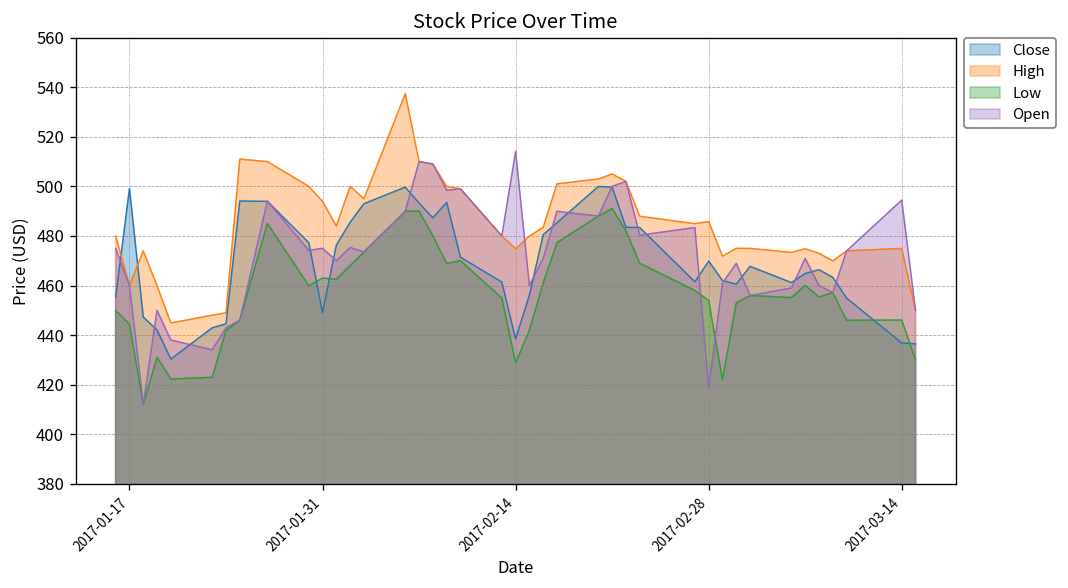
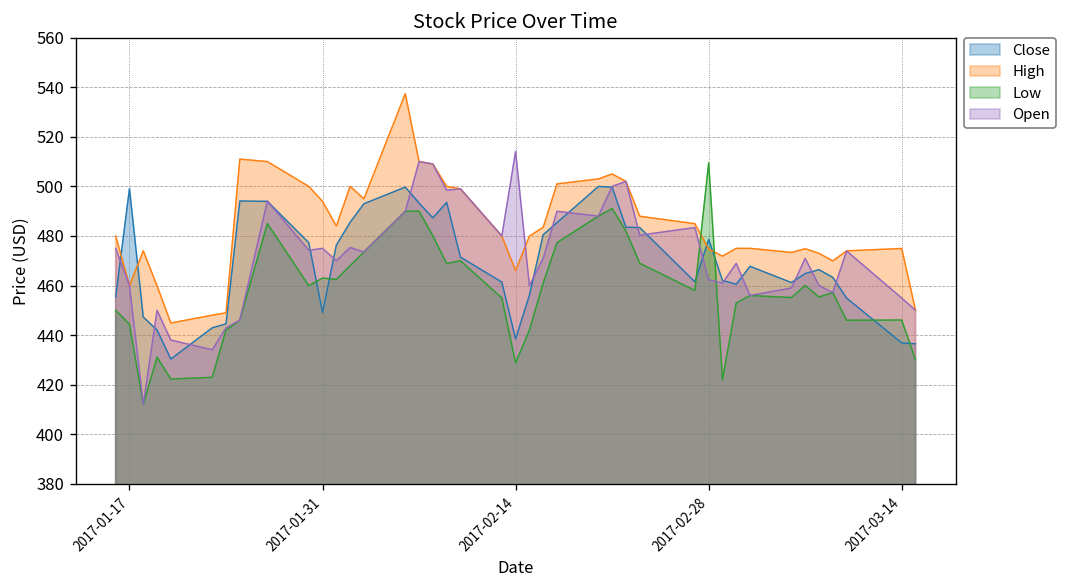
  {
    "Close": {
      "2017-01-17": 499,
      "2017-01-31": 449,
      "2017-02-14": 439,
-     "2017-02-28": 470,
+     "2017-02-28": 479,
      "2017-03-14": 437
    },
    "High": {
      "2017-01-31": 494,
-     "2017-02-14": 475,
-     "2017-02-28": 486,
+     "2017-02-14": 466,
+     "2017-02-28": 475,
      "2017-03-14": 475
    },
    "Low": {
      "2017-01-17": 444,
      "2017-01-31": 463,
      "2017-02-14": 429,
-     "2017-02-28": 454,
+     "2017-02-28": 510,
      "2017-03-14": 446
    },
    "Open": {
      "2017-01-31": 475,
      "2017-02-14": 514,
-     "2017-02-28": 419,
-     "2017-03-14": 494
+     "2017-02-28": 462,
+     "2017-03-14": 455
    }
  }
